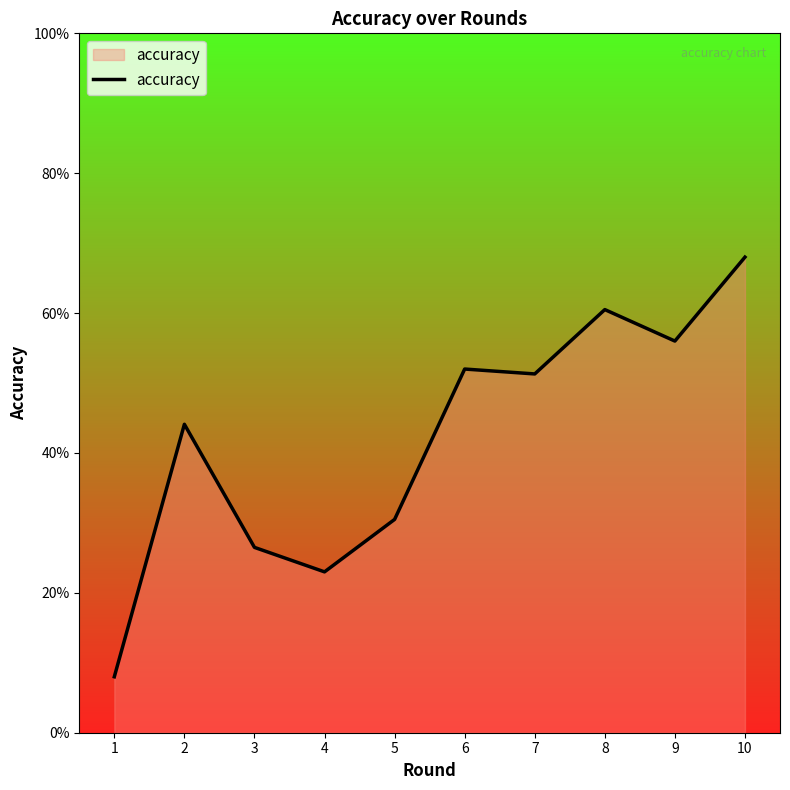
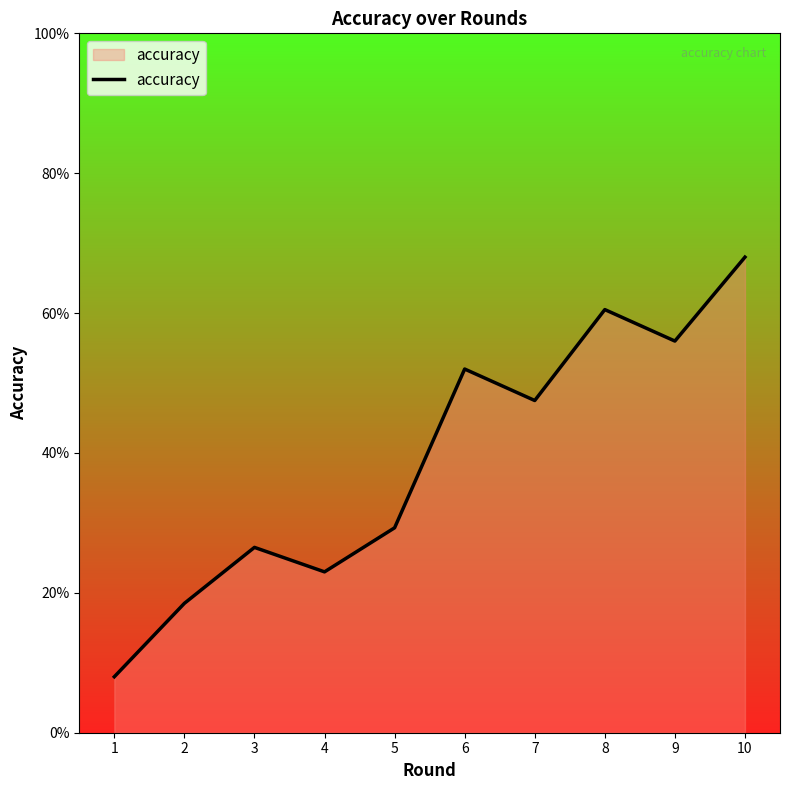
  {
    "1": "8%",
-   "2": "44%",
+   "2": "19%",
    "3": "27%",
    "4": "23%",
-   "5": "31%",
+   "5": "29%",
    "6": "52%",
-   "7": "51%",
+   "7": "48%",
    "8": "61%",
    "9": "56%",
    "10": "68%"
  }
